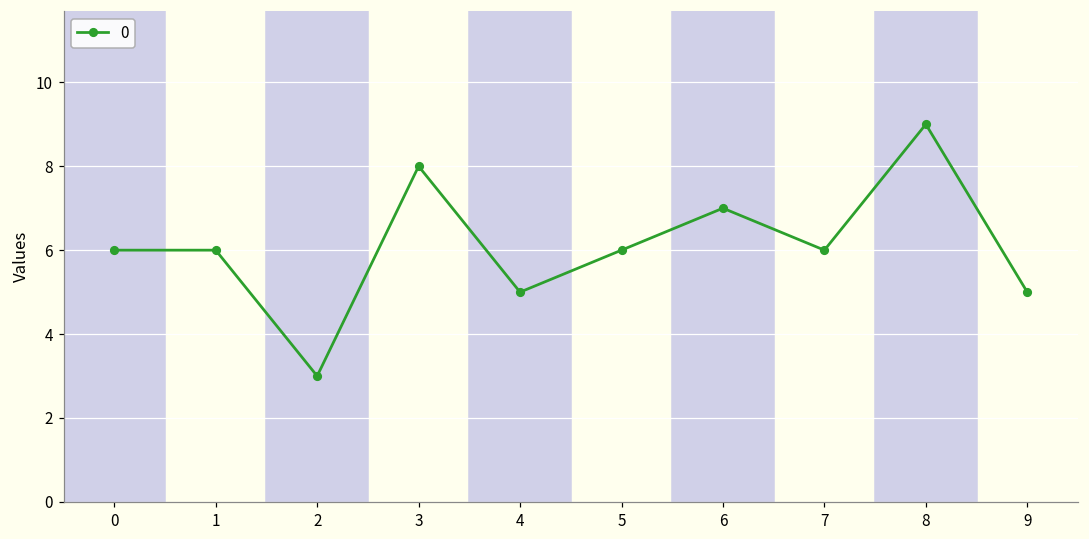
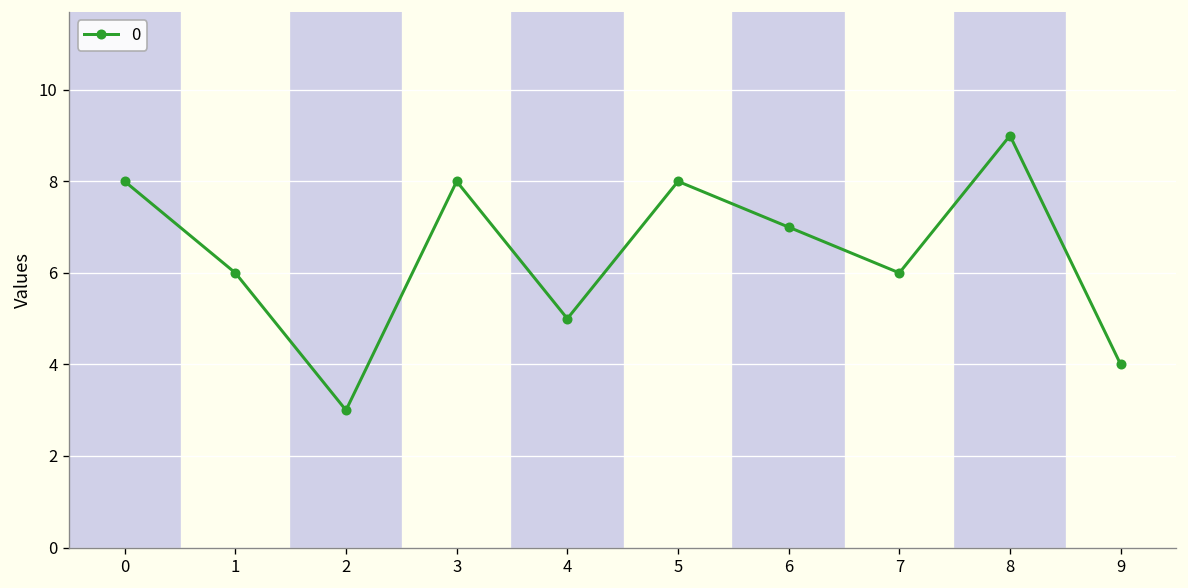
  {
-   "0": 6,
+   "0": 8,
    "1": 6,
    "2": 3,
    "3": 8,
    "4": 5,
-   "5": 6,
+   "5": 8,
    "6": 7,
    "7": 6,
    "8": 9,
-   "9": 5
+   "9": 4
  }
